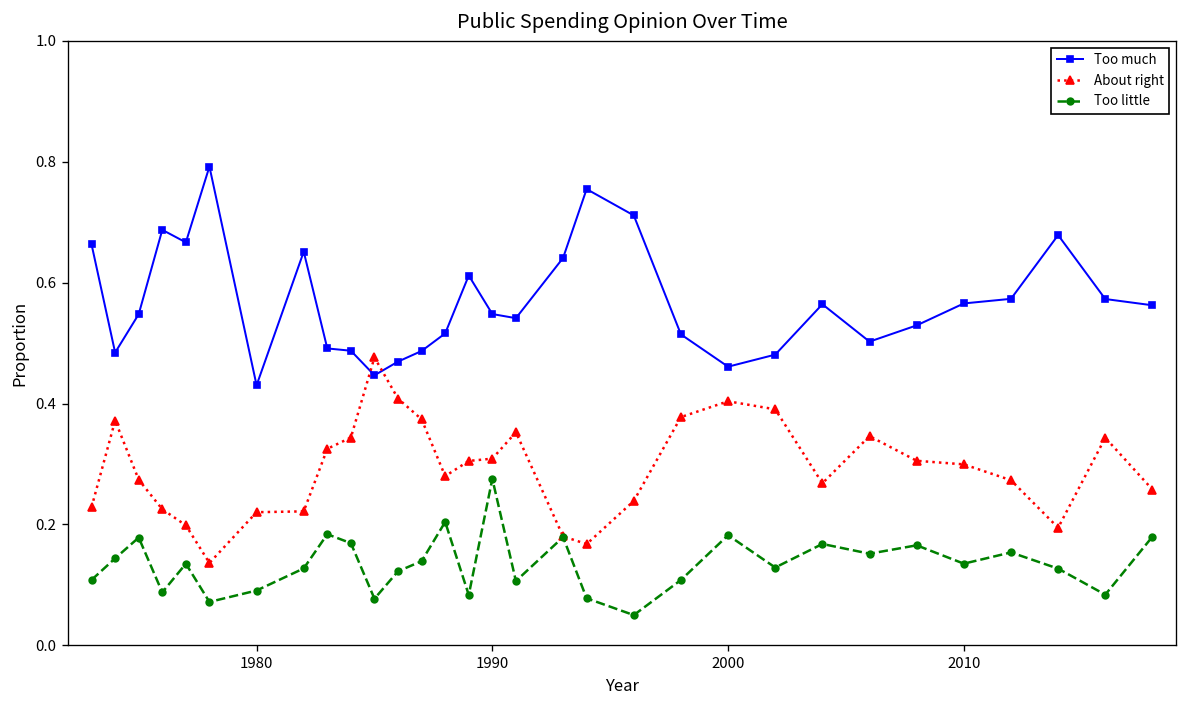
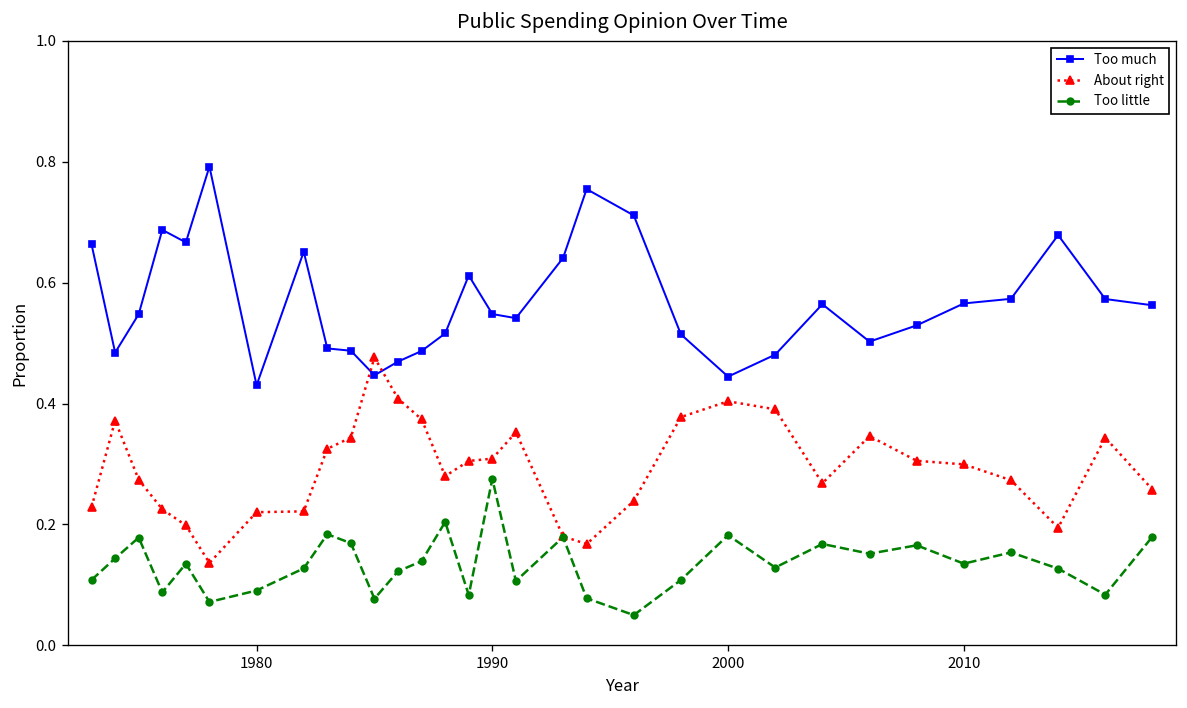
  {
    "Too much": {
      "1980": 0.43,
      "1990": 0.55,
-     "2000": 0.46,
+     "2000": 0.44,
      "2010": 0.57
    },
    "About right": {
      "1980": 0.22,
      "1990": 0.31,
      "2000": 0.40,
      "2010": 0.30
    },
    "Too little": {
      "1980": 0.09,
      "1990": 0.28,
      "2000": 0.18,
      "2010": 0.14
    }
  }
